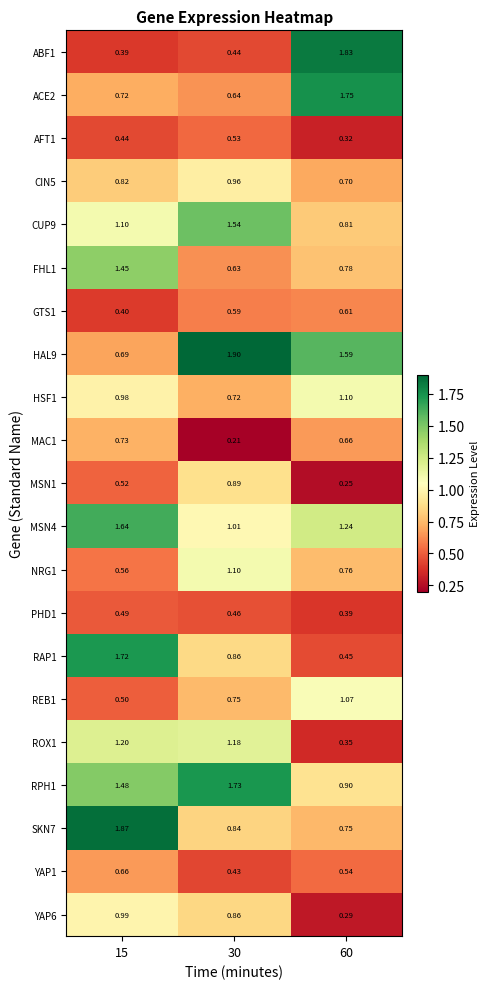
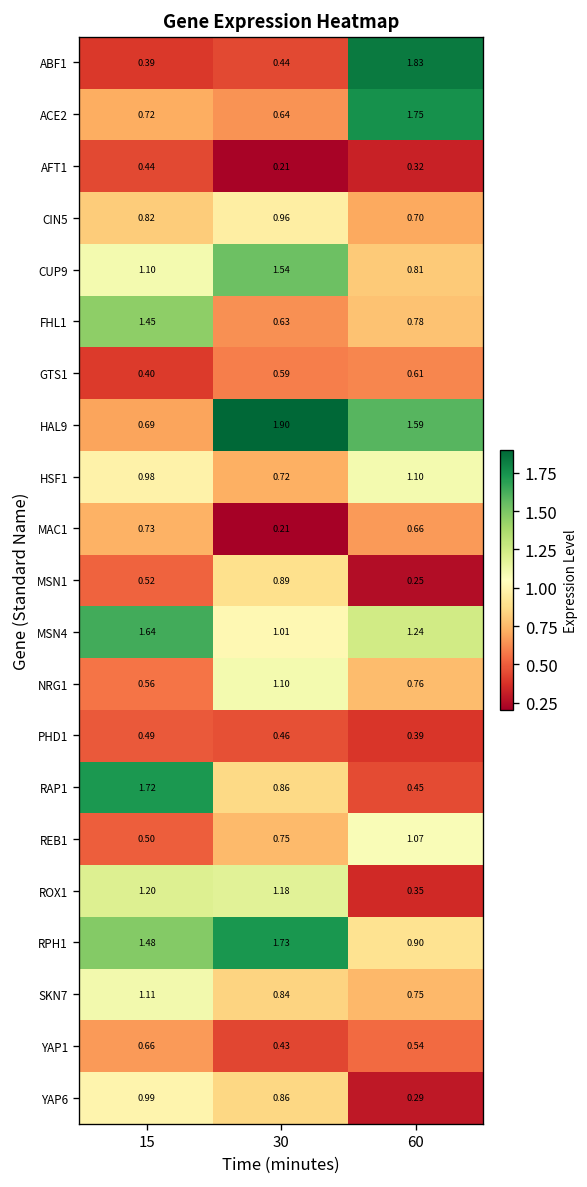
  {
    "ABF1": {
      "15": 0.39,
      "30": 0.44,
      "60": 1.83
    },
    "ACE2": {
      "15": 0.72,
      "30": 0.64,
      "60": 1.75
    },
    "AFT1": {
      "15": 0.44,
-     "30": 0.53,
+     "30": 0.21,
      "60": 0.32
    },
    "CIN5": {
      "15": 0.82,
      "30": 0.96,
      "60": 0.70
    },
    "CUP9": {
      "15": 1.10,
      "30": 1.54,
      "60": 0.81
    },
    "FHL1": {
      "15": 1.45,
      "30": 0.63,
      "60": 0.78
    },
    "GTS1": {
      "15": 0.40,
      "30": 0.59,
      "60": 0.61
    },
    "HAL9": {
      "15": 0.69,
      "30": 1.90,
      "60": 1.59
    },
    "HSF1": {
      "15": 0.98,
      "30": 0.72,
      "60": 1.10
    },
    "MAC1": {
      "15": 0.73,
      "30": 0.21,
      "60": 0.66
    },
    "MSN1": {
      "15": 0.52,
      "30": 0.89,
      "60": 0.25
    },
    "MSN4": {
      "15": 1.64,
      "30": 1.01,
      "60": 1.24
    },
    "NRG1": {
      "15": 0.56,
      "30": 1.10,
      "60": 0.76
    },
    "PHD1": {
      "15": 0.49,
      "30": 0.46,
      "60": 0.39
    },
    "RAP1": {
      "15": 1.72,
      "30": 0.86,
      "60": 0.45
    },
    "REB1": {
      "15": 0.50,
      "30": 0.75,
      "60": 1.07
    },
    "ROX1": {
      "15": 1.20,
      "30": 1.18,
      "60": 0.35
    },
    "RPH1": {
      "15": 1.48,
      "30": 1.73,
      "60": 0.90
    },
    "SKN7": {
-     "15": 1.87,
+     "15": 1.11,
      "30": 0.84,
      "60": 0.75
    },
    "YAP1": {
      "15": 0.66,
      "30": 0.43,
      "60": 0.54
    },
    "YAP6": {
      "15": 0.99,
      "30": 0.86,
      "60": 0.29
    }
  }
